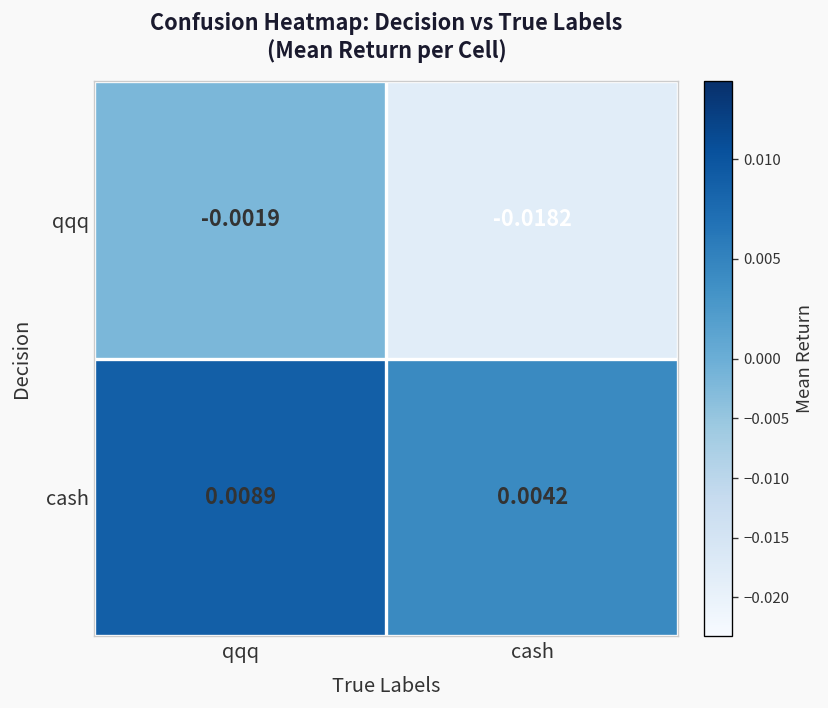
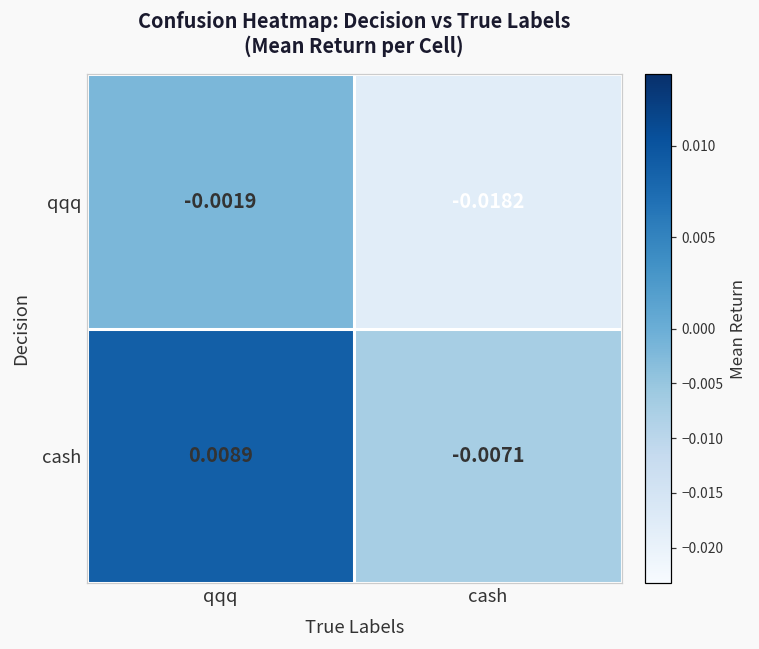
  {
    "qqq": {
      "qqq": -0.0019
    },
    "cash": {
      "qqq": 0.0089,
-     "cash": 0.0042
+     "cash": -0.0071
    }
  }
